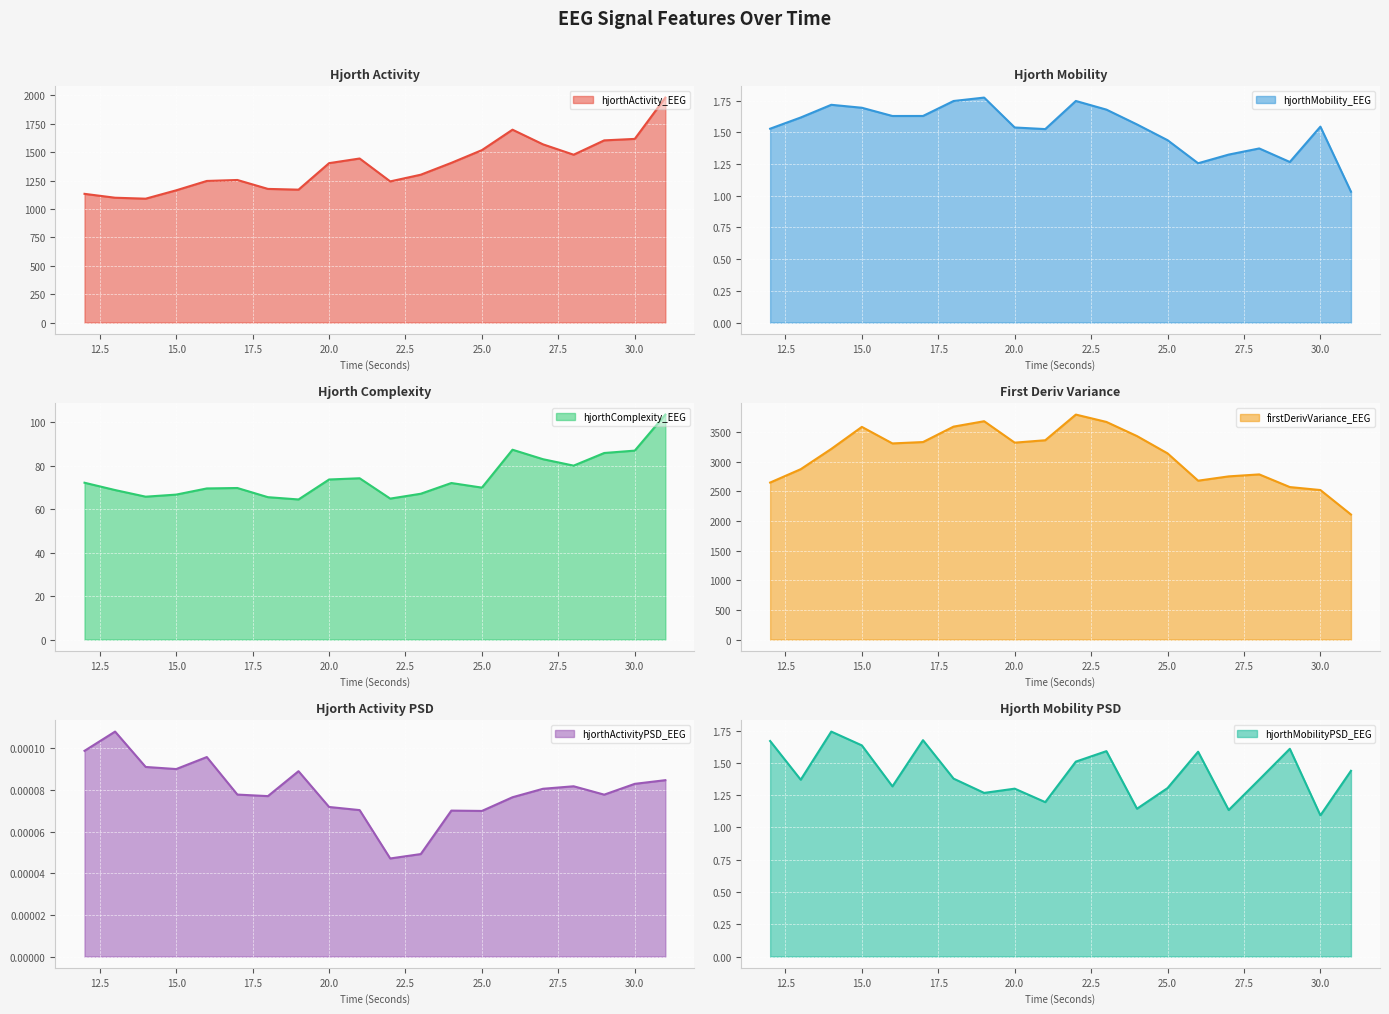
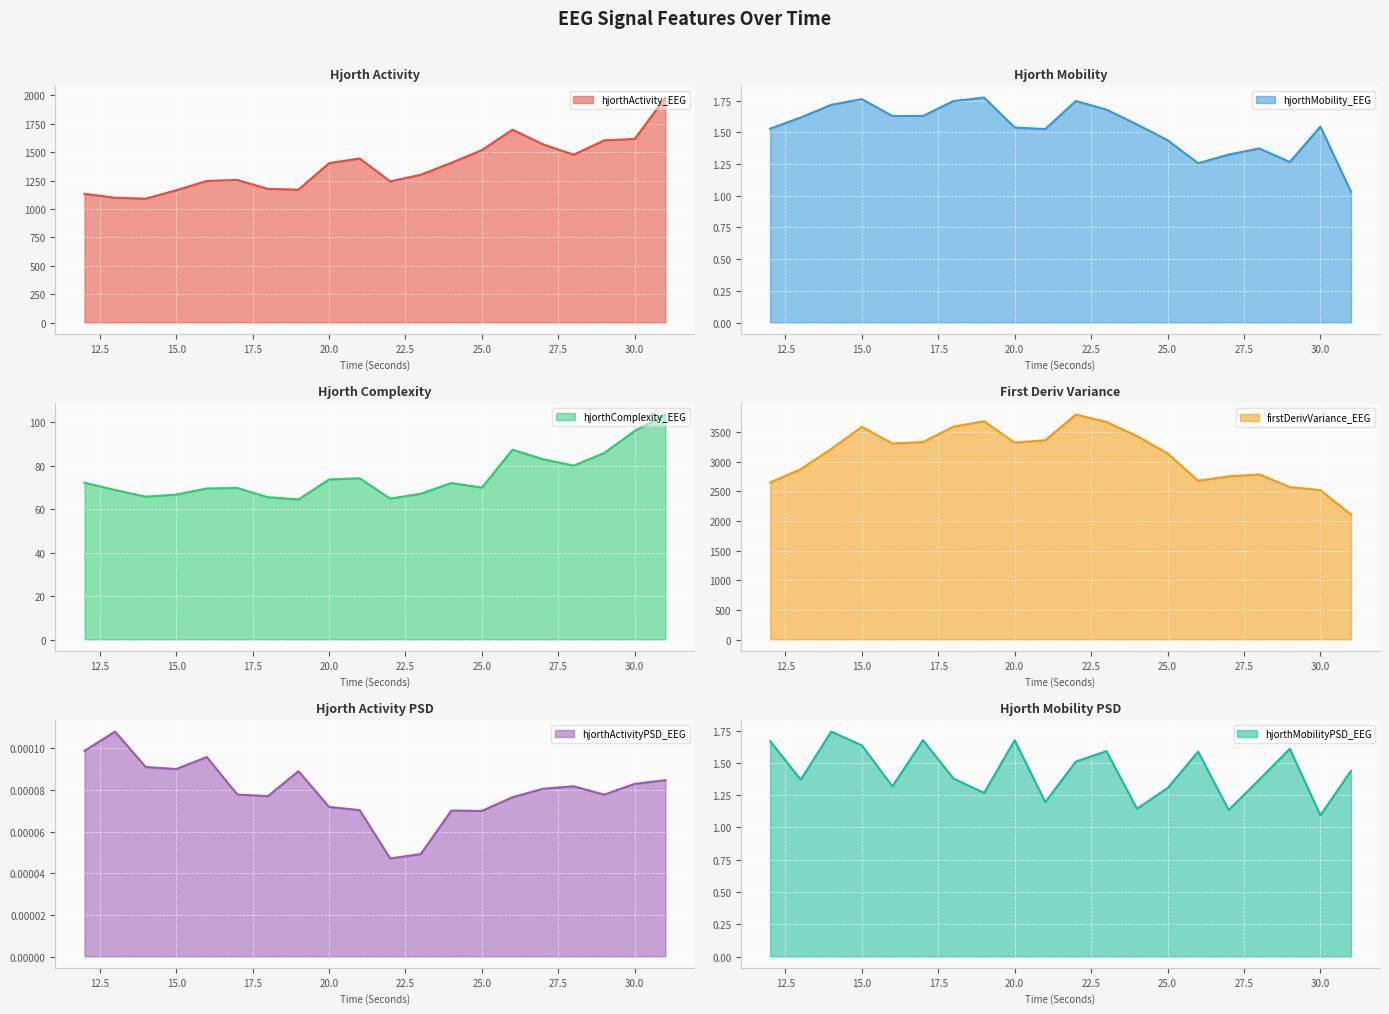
  {
    "Hjorth Activity": {
      "15.0": 1160,
      "20.0": 1400,
      "25.0": 1520,
      "30.0": 1620
    },
    "Hjorth Mobility": {
-     "15.0": 1.69,
+     "15.0": 1.76,
      "20.0": 1.54,
      "25.0": 1.44,
      "30.0": 1.55
    },
    "Hjorth Complexity": {
      "15.0": 67,
      "20.0": 74,
      "25.0": 70,
-     "30.0": 87
+     "30.0": 96
    },
    "First Deriv Variance": {
      "15.0": 3600,
      "20.0": 3300,
      "25.0": 3100,
      "30.0": 2500
    },
    "Hjorth Activity PSD": {
      "15.0": 0.000090,
      "20.0": 0.000072,
      "25.0": 0.000070,
      "30.0": 0.000083
    },
    "Hjorth Mobility PSD": {
      "15.0": 1.64,
-     "20.0": 1.30,
+     "20.0": 1.68,
      "25.0": 1.30,
      "30.0": 1.09
    }
  }
